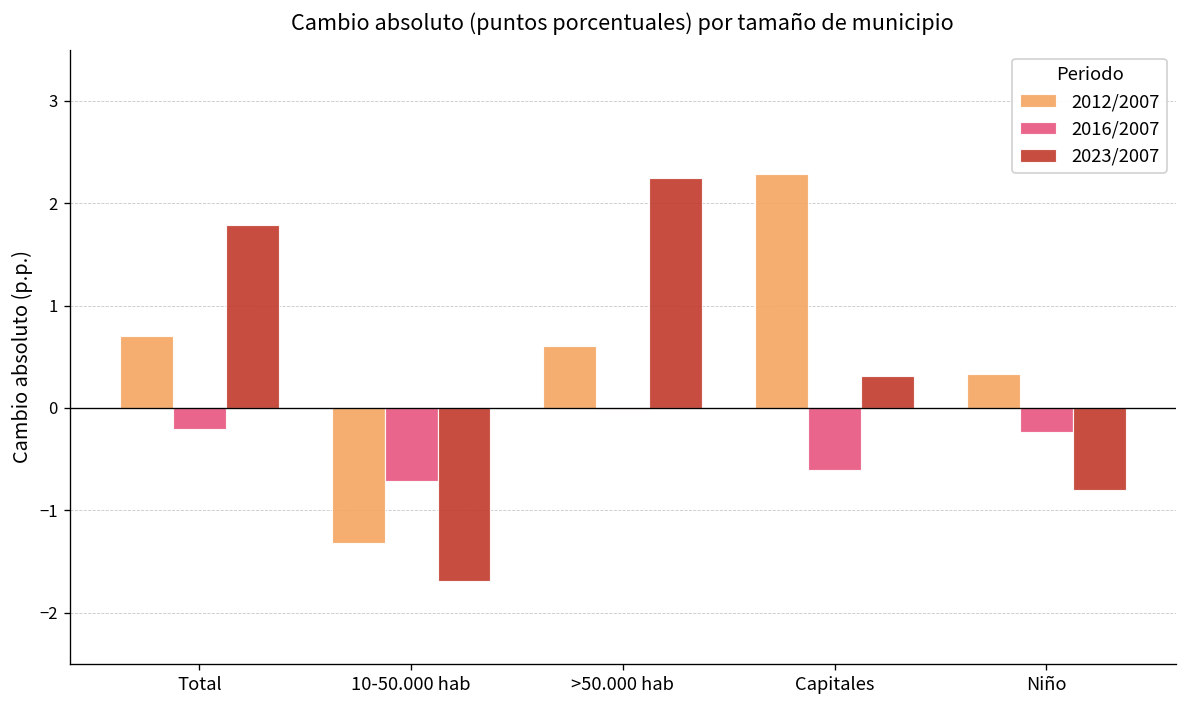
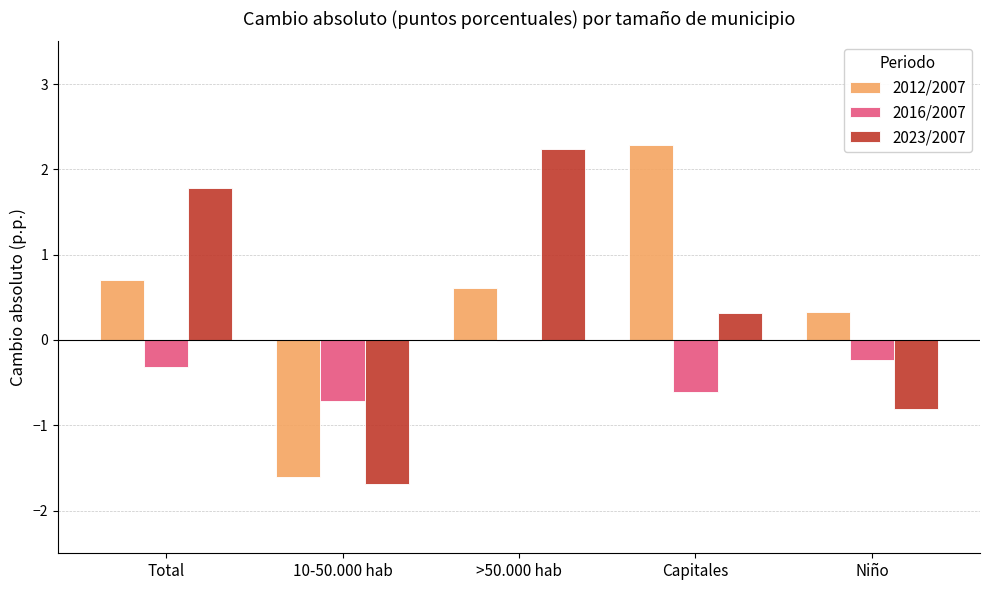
  {
    "2012/2007": {
      "Total": 0.7,
-     "10-50.000 hab": -1.3,
+     "10-50.000 hab": -1.6,
      ">50.000 hab": 0.6,
      "Capitales": 2.3,
      "Niño": 0.3
    },
    "2016/2007": {
-     "Total": -0.2,
+     "Total": -0.3,
      "10-50.000 hab": -0.7,
      "Capitales": -0.6,
      "Niño": -0.2
    },
    "2023/2007": {
      "Total": 1.8,
      "10-50.000 hab": -1.7,
      ">50.000 hab": 2.2,
      "Capitales": 0.3,
      "Niño": -0.8
    }
  }
